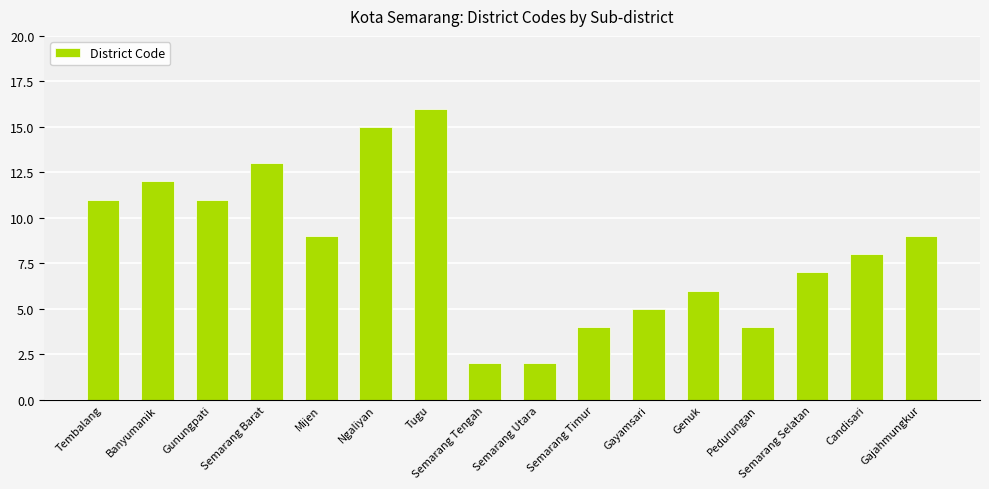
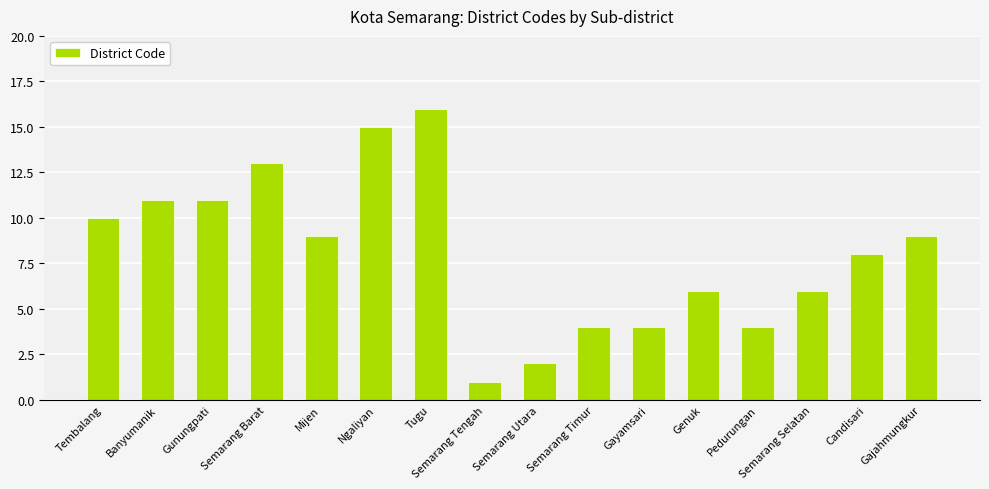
  {
-   "Tembalang": 11,
-   "Banyumanik": 12,
+   "Tembalang": 10,
+   "Banyumanik": 11,
    "Gunungpati": 11,
    "Semarang Barat": 13,
    "Mijen": 9,
    "Ngaliyan": 15,
    "Tugu": 16,
-   "Semarang Tengah": 2,
+   "Semarang Tengah": 1,
    "Semarang Utara": 2,
    "Semarang Timur": 4,
-   "Gayamsari": 5,
+   "Gayamsari": 4,
    "Genuk": 6,
    "Pedurungan": 4,
-   "Semarang Selatan": 7,
+   "Semarang Selatan": 6,
    "Candisari": 8,
    "Gajahmungkur": 9
  }
